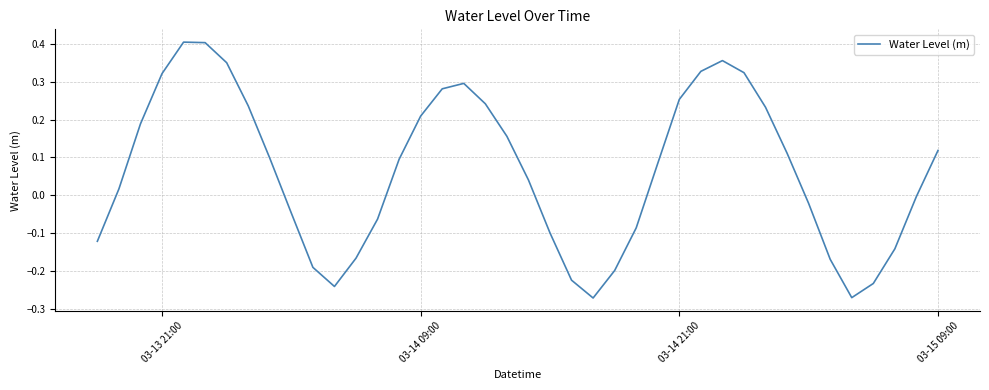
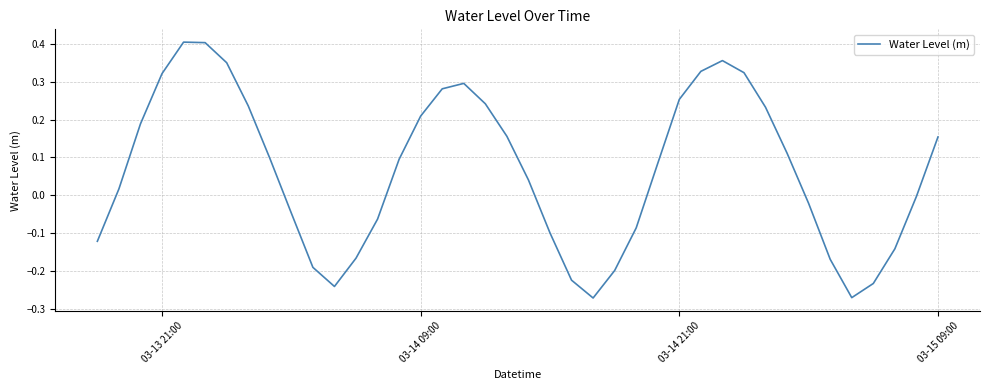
  {
    "03-13 21:00": 0.32,
    "03-14 09:00": 0.21,
    "03-14 21:00": 0.25,
-   "03-15 09:00": 0.12
+   "03-15 09:00": 0.15
  }
